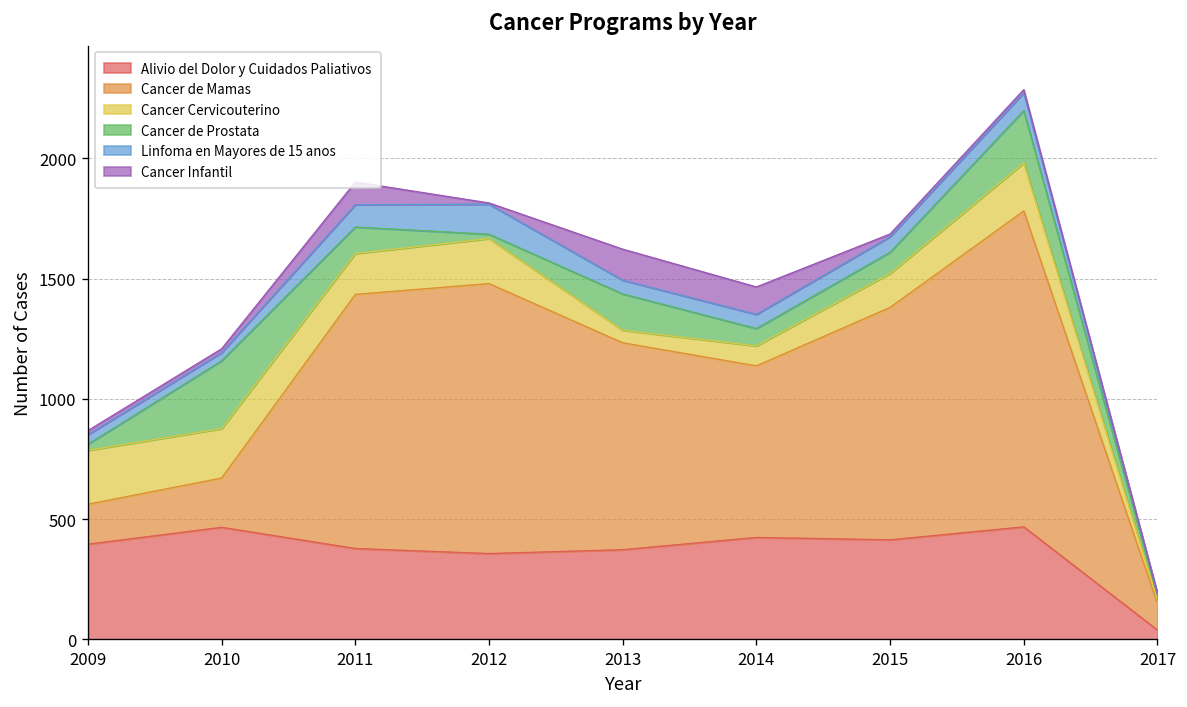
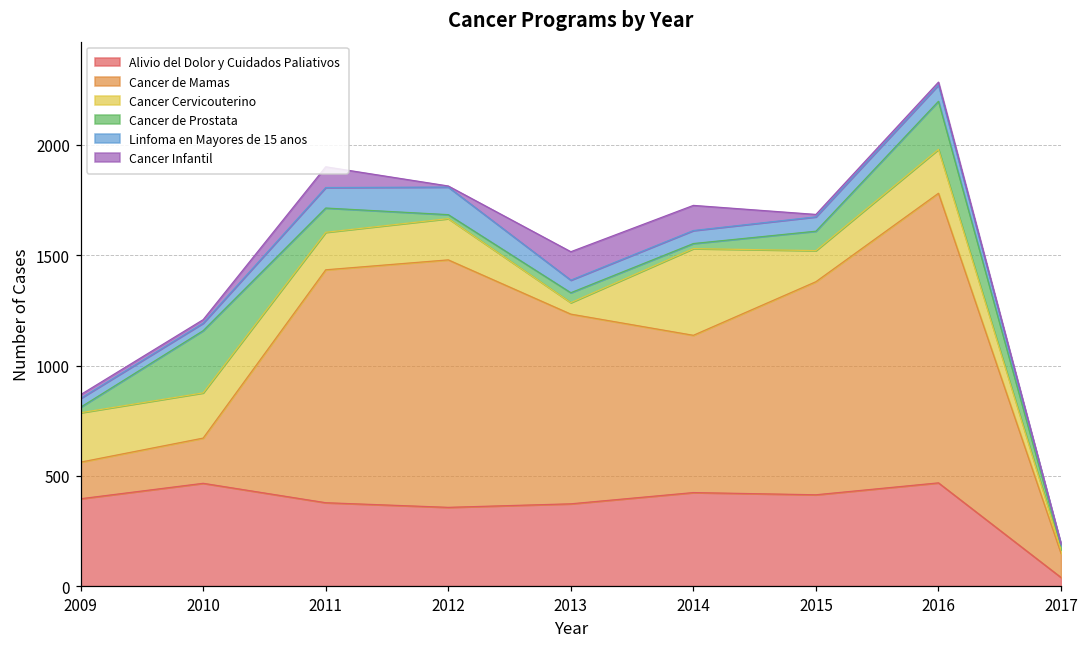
  {
    "Cancer Cervicouterino": {
      "2009": 220,
      "2010": 210,
      "2011": 170,
      "2012": 190,
      "2013": 50,
-     "2014": 80,
+     "2014": 390,
      "2015": 140,
      "2016": 200,
      "2017": 20
    },
    "Cancer de Prostata": {
      "2009": 30,
      "2010": 280,
      "2011": 110,
      "2012": 20,
-     "2013": 150,
-     "2014": 70,
+     "2013": 50,
+     "2014": 20,
      "2015": 90,
      "2016": 220
    },
    "Linfoma en Mayores de 15 anos": {
      "2009": 40,
      "2010": 30,
      "2011": 90,
      "2013": 60,
      "2014": 60,
      "2016": 70
    },
    "Cancer Infantil": {
      "2009": 20,
      "2010": 20,
      "2011": 90,
      "2013": 130,
      "2014": 110,
      "2016": 10
    }
  }
